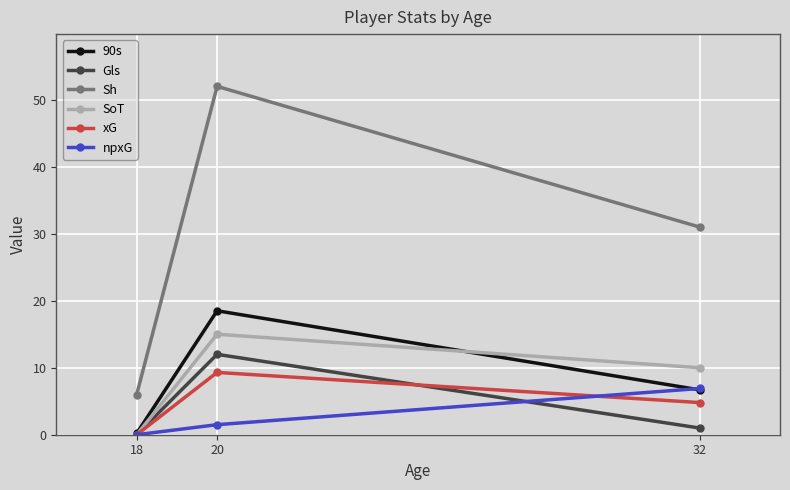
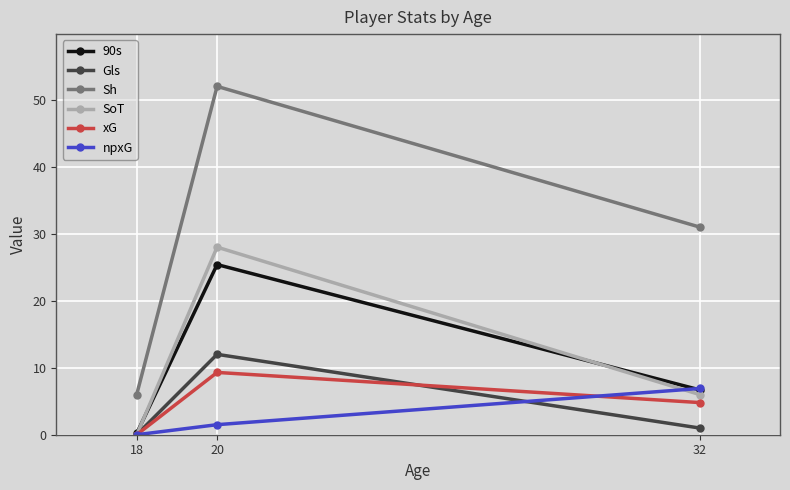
  {
    "90s": {
-     "20": 19
+     "20": 25
    },
    "Gls": {
      "20": 12,
      "32": 1
    },
    "Sh": {
      "18": 6,
      "20": 52,
      "32": 31
    },
    "SoT": {
-     "20": 15,
-     "32": 10
+     "20": 28,
+     "32": 6
    },
    "xG": {
      "20": 9,
      "32": 5
    },
    "npxG": {
      "20": 2
    }
  }
